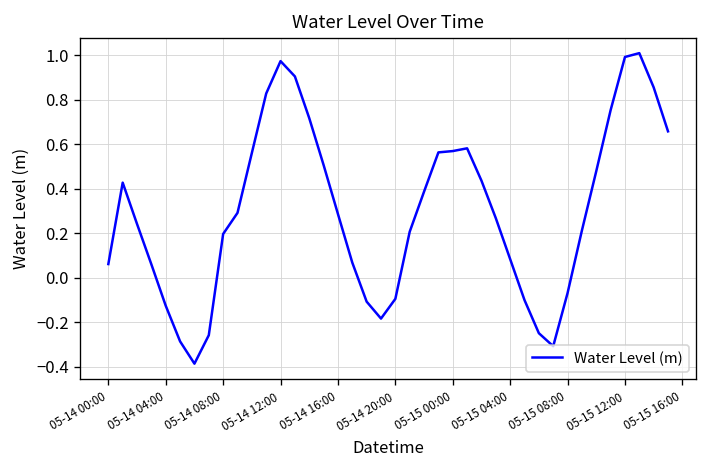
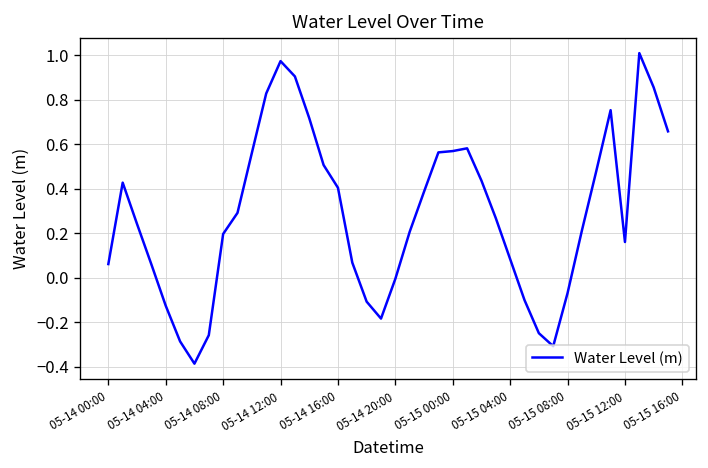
  {
    "05-14 00:00": 0.06,
    "05-14 04:00": -0.13,
    "05-14 08:00": 0.20,
    "05-14 12:00": 0.97,
-   "05-14 16:00": 0.29,
-   "05-14 20:00": -0.10,
+   "05-14 16:00": 0.40,
+   "05-14 20:00": -0.01,
    "05-15 00:00": 0.57,
    "05-15 04:00": 0.08,
    "05-15 08:00": -0.07,
-   "05-15 12:00": 0.99
+   "05-15 12:00": 0.16
  }
